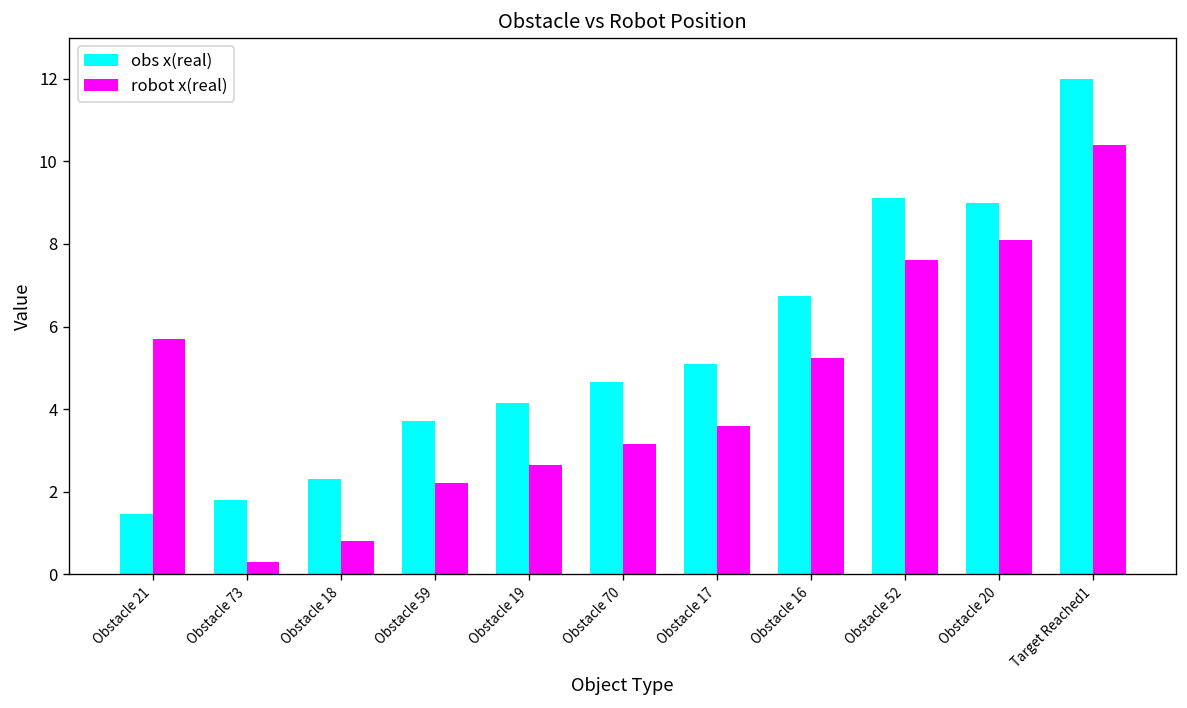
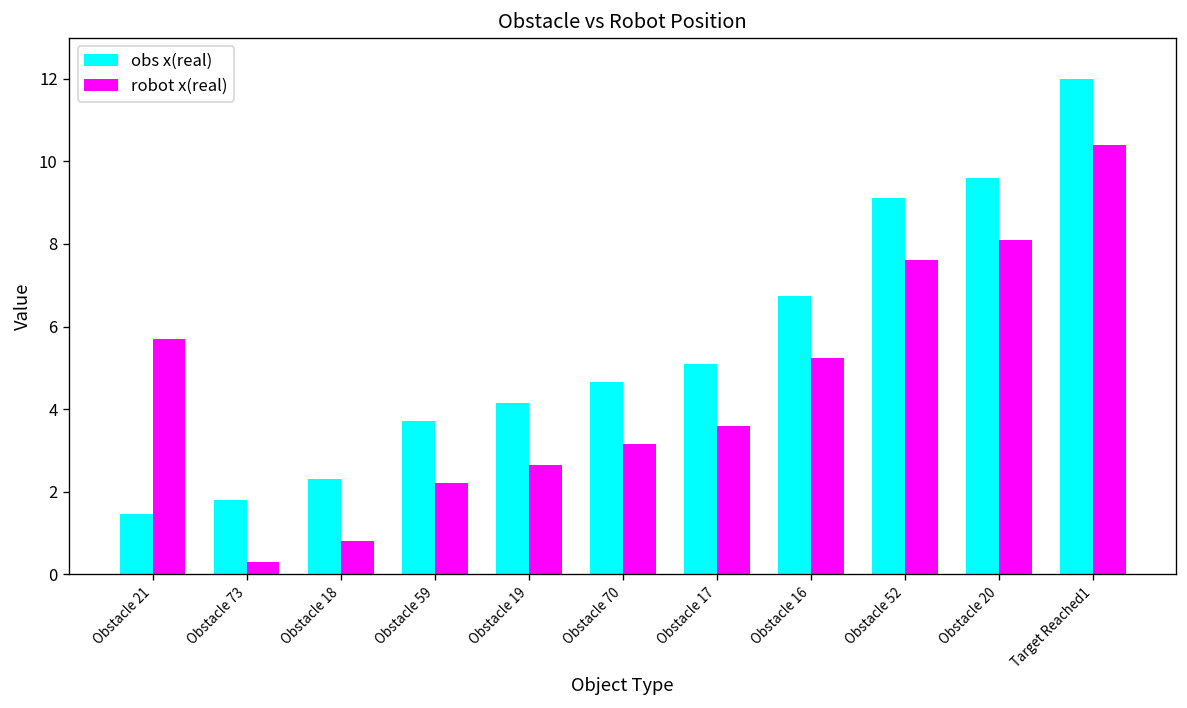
  {
    "obs x(real)": {
      "Obstacle 21": 1.5,
      "Obstacle 73": 1.8,
      "Obstacle 18": 2.3,
      "Obstacle 59": 3.7,
      "Obstacle 19": 4.2,
      "Obstacle 70": 4.7,
      "Obstacle 17": 5.1,
      "Obstacle 16": 6.7,
      "Obstacle 52": 9.1,
-     "Obstacle 20": 9.0,
+     "Obstacle 20": 9.6,
      "Target Reached1": 12.0
    },
    "robot x(real)": {
      "Obstacle 21": 5.7,
      "Obstacle 73": 0.3,
      "Obstacle 18": 0.8,
      "Obstacle 59": 2.2,
      "Obstacle 19": 2.7,
      "Obstacle 70": 3.2,
      "Obstacle 17": 3.6,
      "Obstacle 16": 5.2,
      "Obstacle 52": 7.6,
      "Obstacle 20": 8.1,
      "Target Reached1": 10.4
    }
  }
